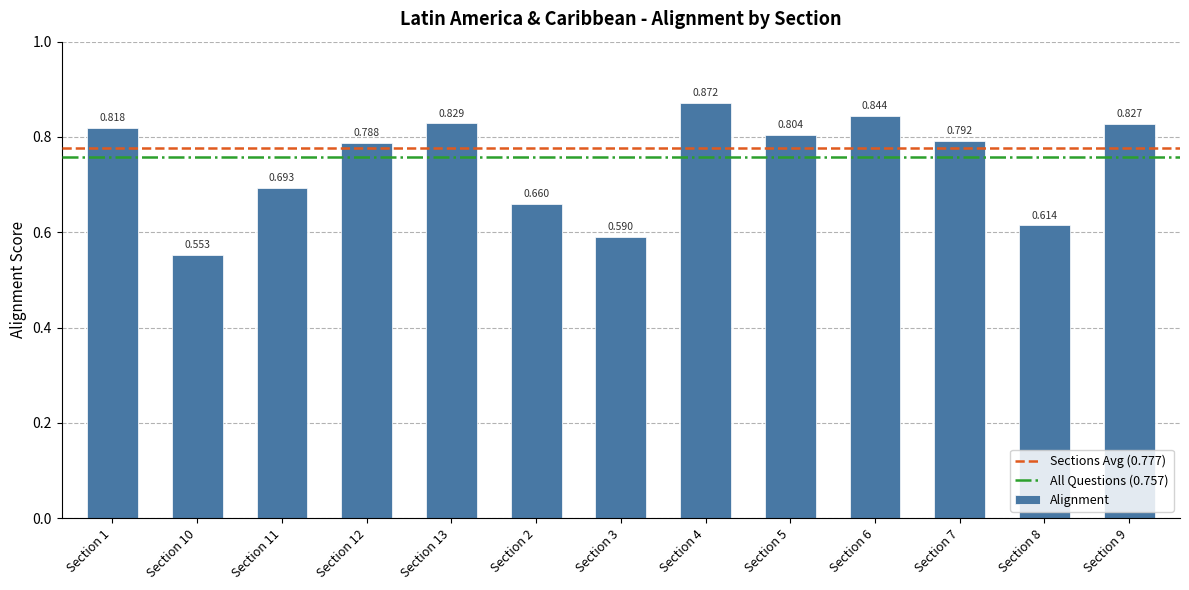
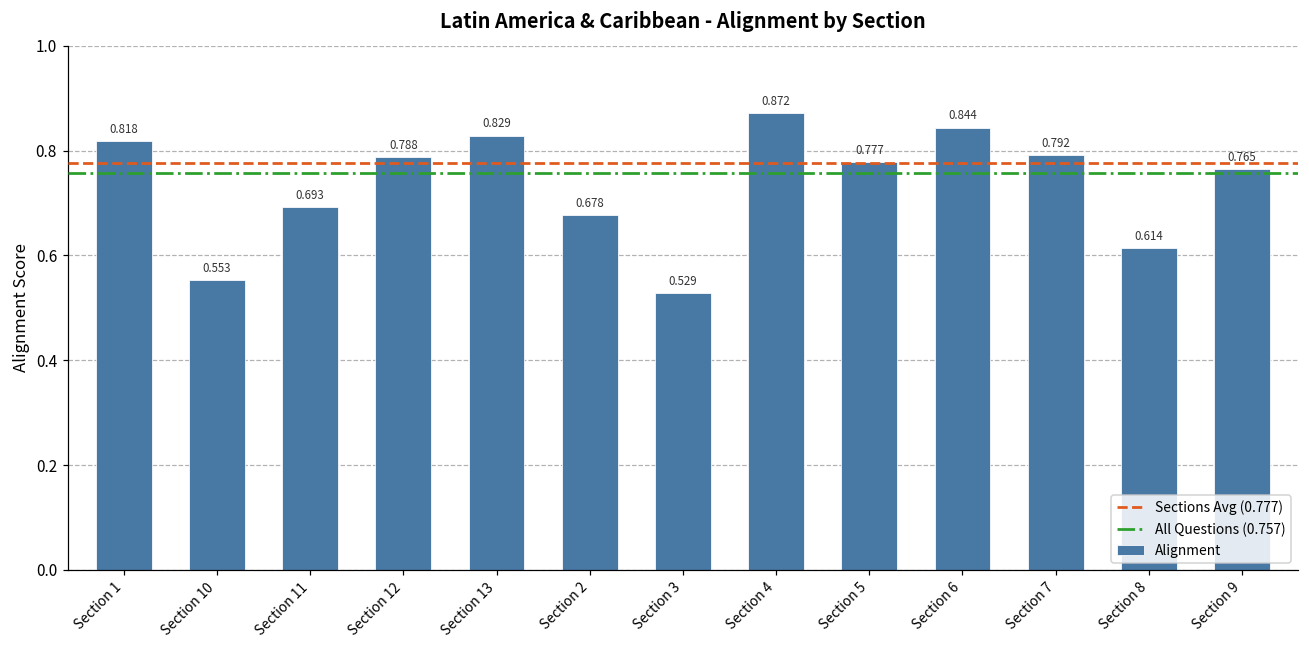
  {
    "Section 1": 0.818,
    "Section 10": 0.553,
    "Section 11": 0.693,
    "Section 12": 0.788,
    "Section 13": 0.829,
-   "Section 2": 0.660,
-   "Section 3": 0.590,
+   "Section 2": 0.678,
+   "Section 3": 0.529,
    "Section 4": 0.872,
-   "Section 5": 0.804,
+   "Section 5": 0.777,
    "Section 6": 0.844,
    "Section 7": 0.792,
    "Section 8": 0.614,
-   "Section 9": 0.827
+   "Section 9": 0.765
  }
